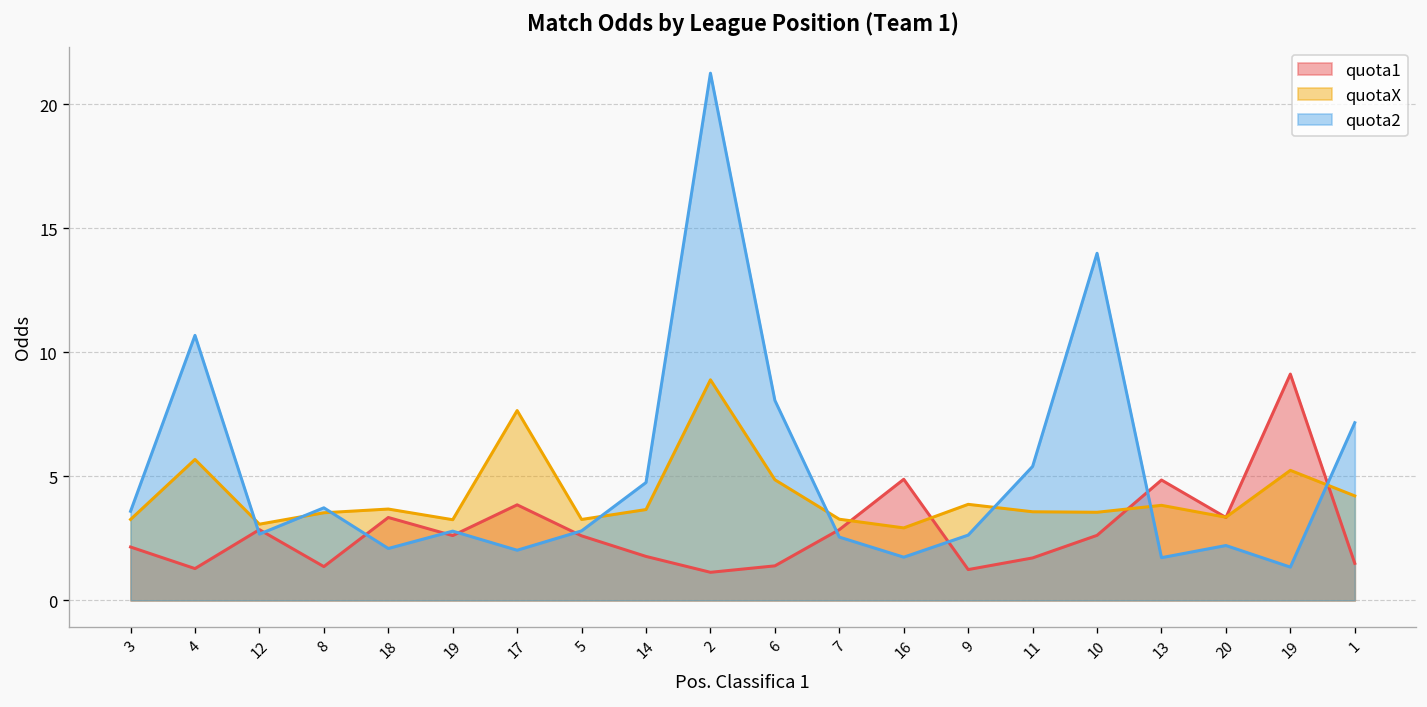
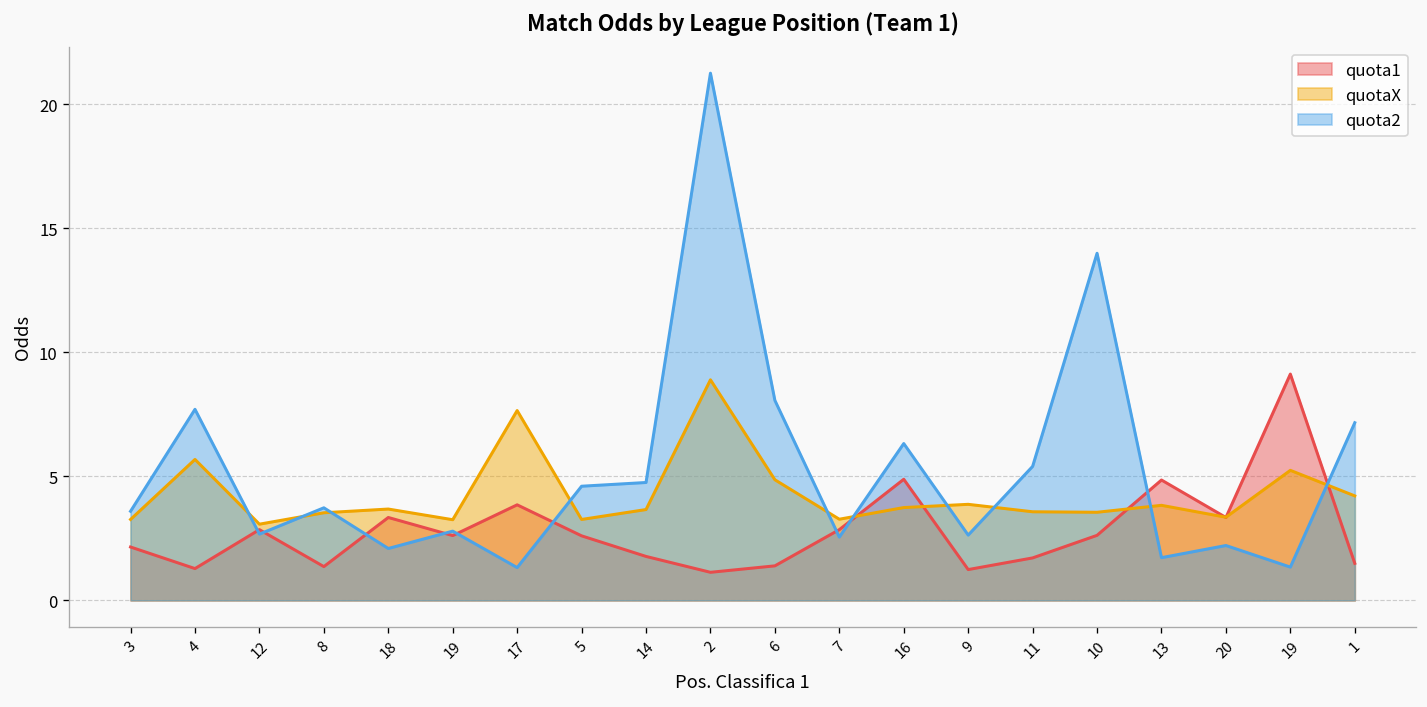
  {
    "quota1": {
      "3": 2.2,
      "4": 1.3,
      "12": 2.9,
      "8": 1.4,
      "18": 3.3,
      "17": 3.9,
      "5": 2.6,
      "14": 1.8,
      "2": 1.1,
      "6": 1.4,
      "7": 2.9,
      "16": 4.9,
      "9": 1.2,
      "11": 1.7,
      "10": 2.6,
      "13": 4.9,
      "1": 1.5
    },
    "quotaX": {
      "3": 3.3,
      "4": 5.7,
      "12": 3.1,
      "8": 3.5,
      "18": 3.7,
      "17": 7.7,
      "5": 3.3,
      "14": 3.7,
      "2": 8.9,
      "6": 4.9,
      "7": 3.3,
-     "16": 2.9,
+     "16": 3.7,
      "9": 3.9,
      "11": 3.6,
      "10": 3.6,
      "13": 3.8,
      "1": 4.2
    },
    "quota2": {
      "3": 3.6,
-     "4": 10.7,
+     "4": 7.7,
      "12": 2.7,
      "8": 3.7,
      "18": 2.1,
-     "17": 2.0,
-     "5": 2.8,
+     "17": 1.3,
+     "5": 4.6,
      "14": 4.8,
      "2": 21.3,
      "6": 8.1,
      "7": 2.6,
-     "16": 1.7,
+     "16": 6.3,
      "9": 2.6,
      "11": 5.4,
      "10": 14.0,
      "13": 1.7,
      "20": 2.2,
      "1": 7.2
    }
  }
